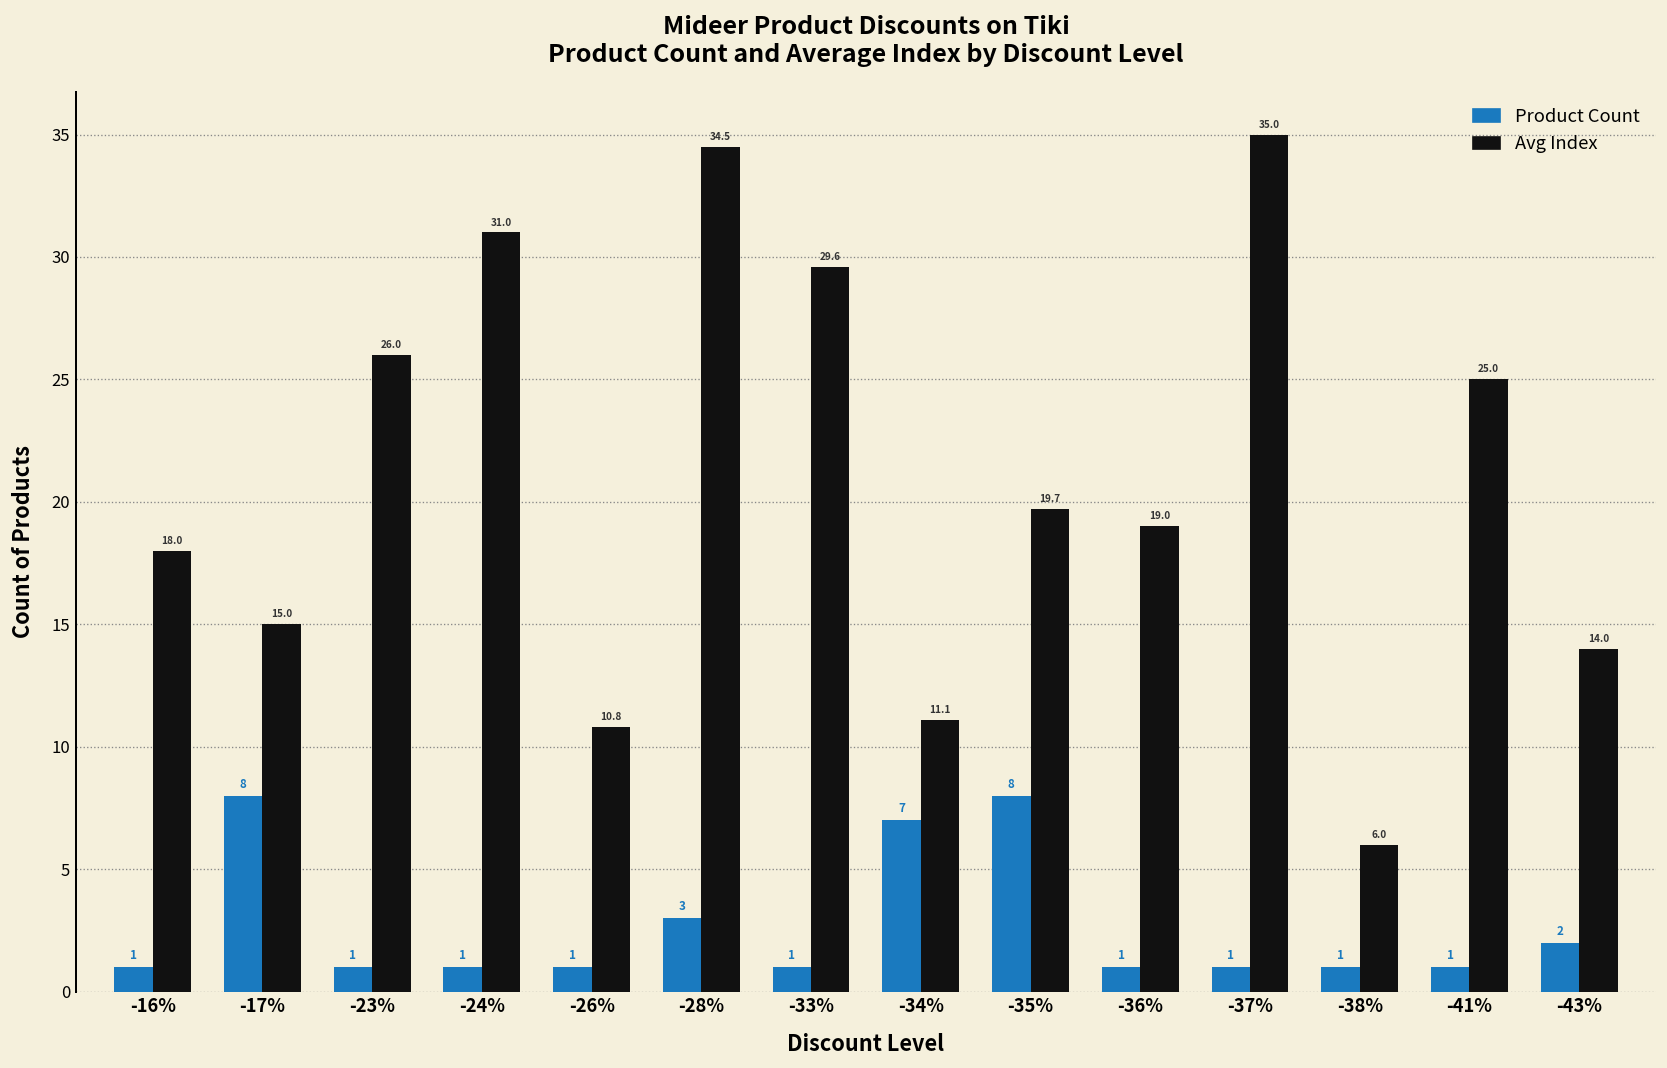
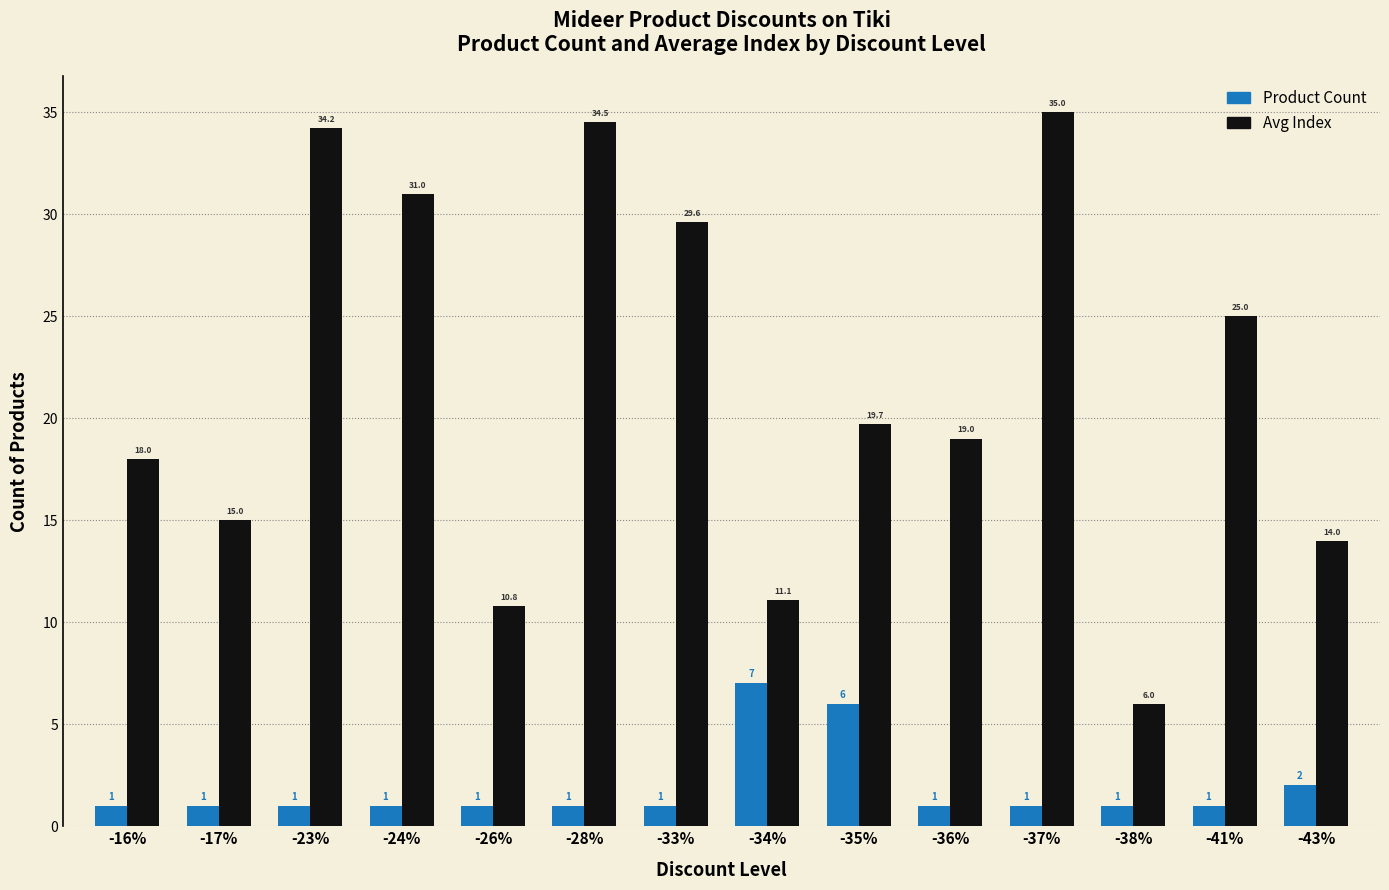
  {
    "Product Count": {
      "-16%": 1,
-     "-17%": 8,
+     "-17%": 1,
      "-23%": 1,
      "-24%": 1,
      "-26%": 1,
-     "-28%": 3,
+     "-28%": 1,
      "-33%": 1,
      "-34%": 7,
-     "-35%": 8,
+     "-35%": 6,
      "-36%": 1,
      "-37%": 1,
      "-38%": 1,
      "-41%": 1,
      "-43%": 2
    },
    "Avg Index": {
      "-16%": 18.0,
      "-17%": 15.0,
-     "-23%": 26.0,
+     "-23%": 34.2,
      "-24%": 31.0,
      "-26%": 10.8,
      "-28%": 34.5,
      "-33%": 29.6,
      "-34%": 11.1,
      "-35%": 19.7,
      "-36%": 19.0,
      "-37%": 35.0,
      "-38%": 6.0,
      "-41%": 25.0,
      "-43%": 14.0
    }
  }
